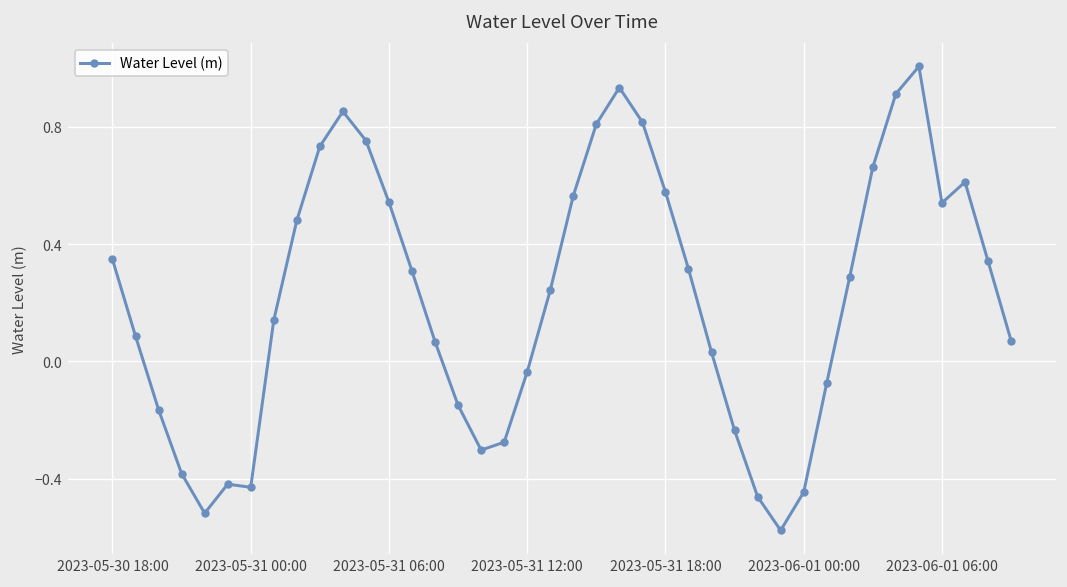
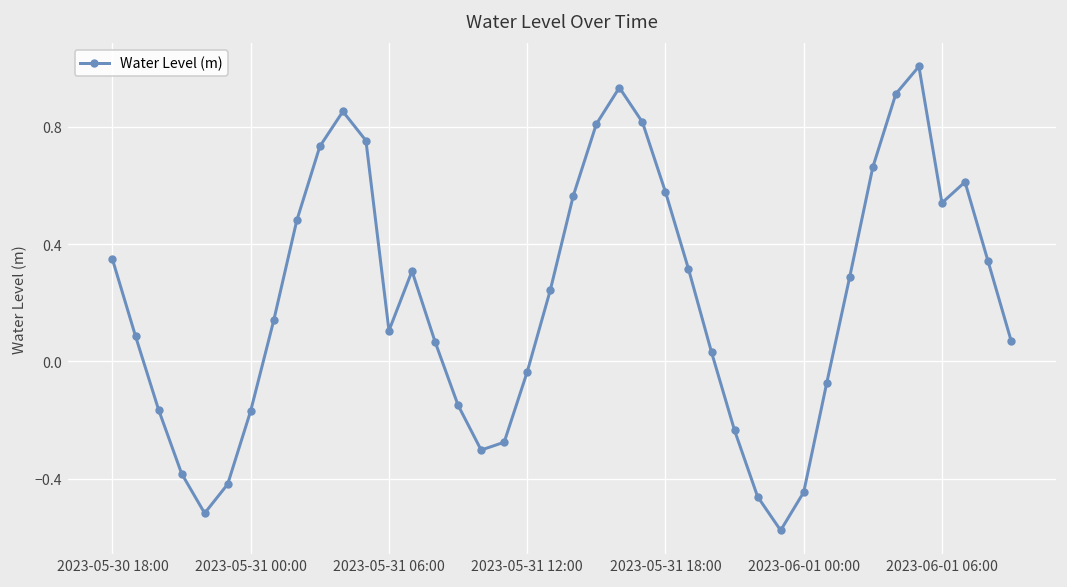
  {
    "2023-05-30 18:00": 0.35,
-   "2023-05-31 00:00": -0.43,
-   "2023-05-31 06:00": 0.54,
+   "2023-05-31 00:00": -0.17,
+   "2023-05-31 06:00": 0.10,
    "2023-05-31 12:00": -0.04,
    "2023-05-31 18:00": 0.58,
    "2023-06-01 00:00": -0.45,
    "2023-06-01 06:00": 0.54
  }
